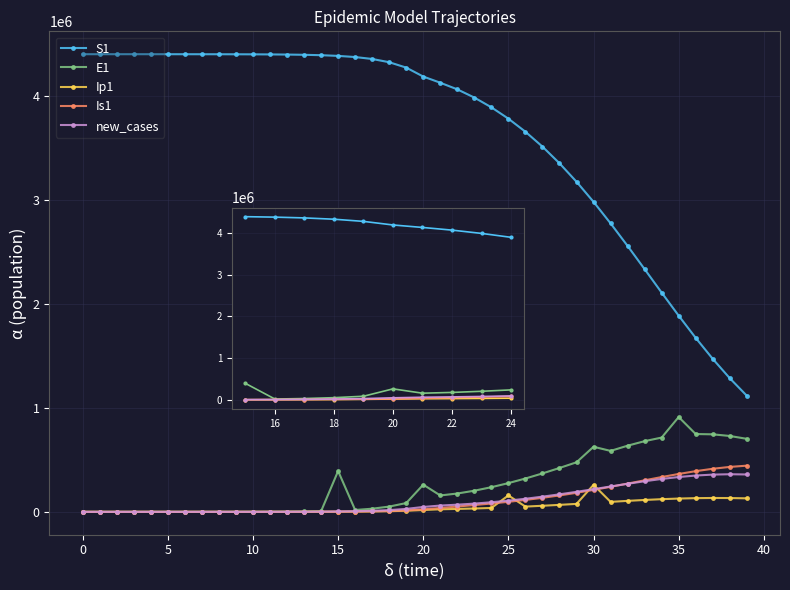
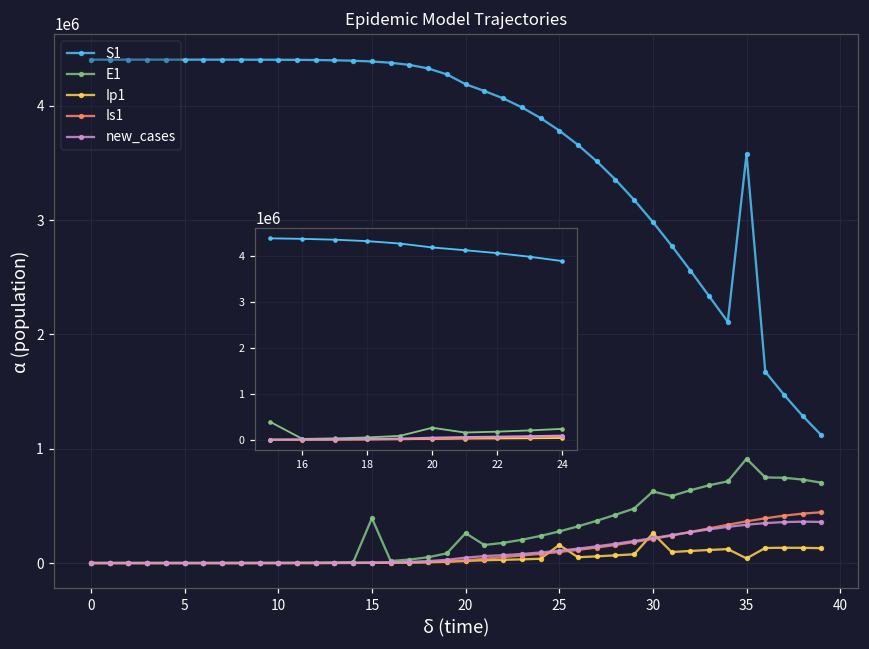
  {
    "S1": {
      "5": 4400000,
      "10": 4400000,
      "15": 4390000,
      "20": 4190000,
      "25": 3780000,
      "30": 2980000,
-     "35": 1890000
+     "35": 3580000
    },
    "E1": {
      "15": 390000,
      "20": 260000,
      "25": 280000,
      "30": 630000,
      "35": 910000
    },
    "Ip1": {
      "25": 160000,
      "30": 260000,
-     "35": 130000
+     "35": 40000
    },
    "Is1": {
      "35": 360000
    },
    "new_cases": {
      "35": 340000
    }
  }
